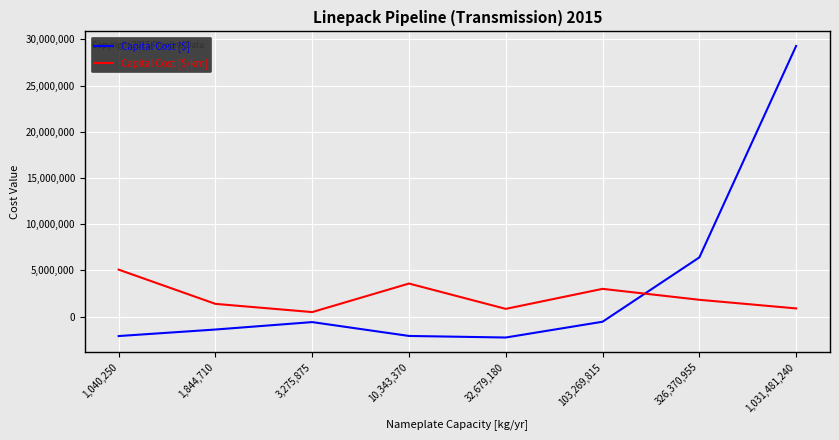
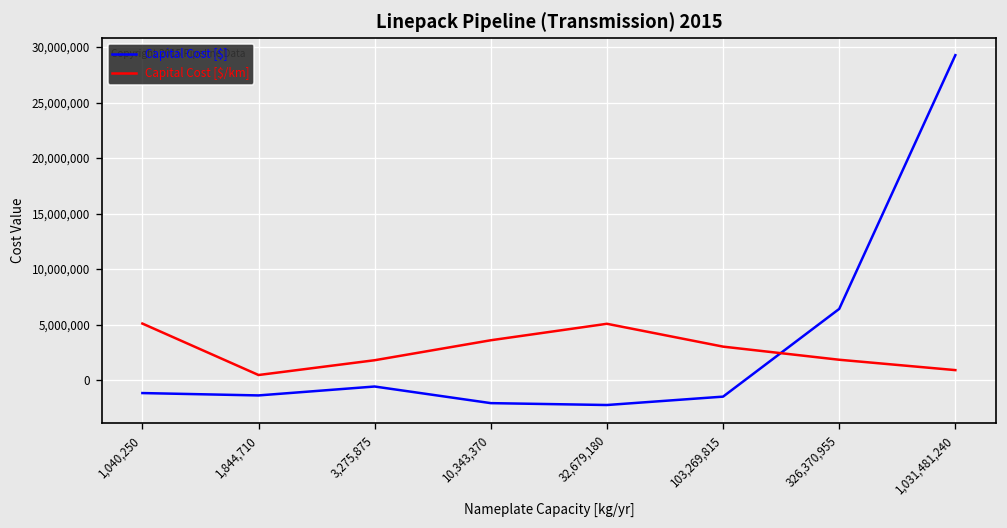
  {
    "Capital Cost [$]": {
-     "1,040,250": "-2,000,000",
+     "1,040,250": "-1,000,000",
      "1,844,710": "-1,000,000",
      "3,275,875": "-1,000,000",
      "10,343,370": "-2,000,000",
      "32,679,180": "-2,000,000",
-     "103,269,815": "-500,000",
+     "103,269,815": "-1,500,000",
      "326,370,955": "6,000,000",
      "1,031,481,240": "29,000,000"
    },
    "Capital Cost [$/km]": {
      "1,040,250": "5,000,000",
-     "1,844,710": "1,000,000",
-     "3,275,875": "1,000,000",
+     "1,844,710": "0",
+     "3,275,875": "2,000,000",
      "10,343,370": "4,000,000",
-     "32,679,180": "1,000,000",
+     "32,679,180": "5,000,000",
      "103,269,815": "3,000,000",
      "326,370,955": "2,000,000",
      "1,031,481,240": "1,000,000"
    }
  }
